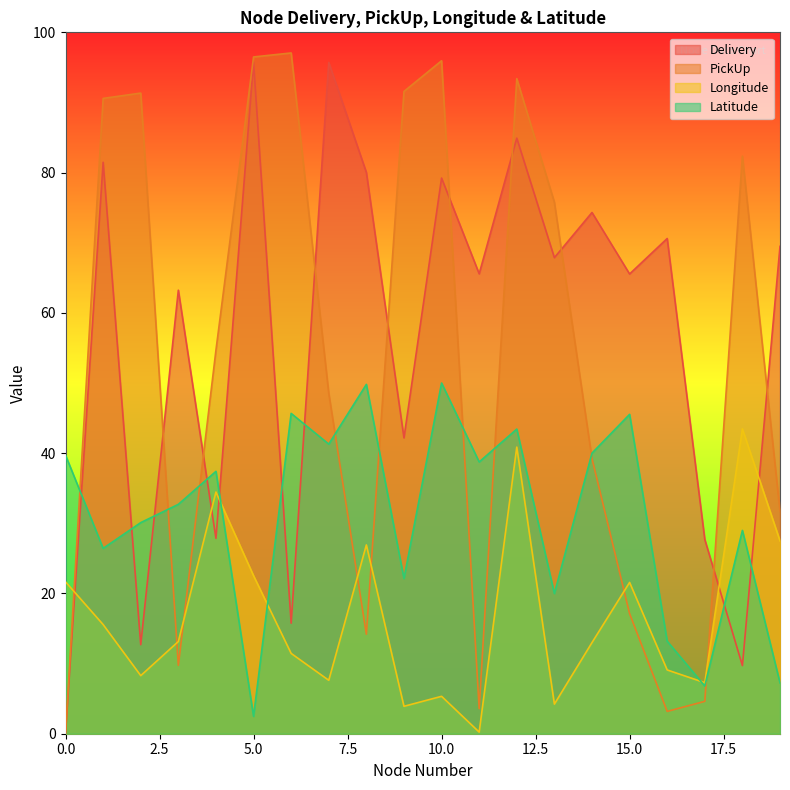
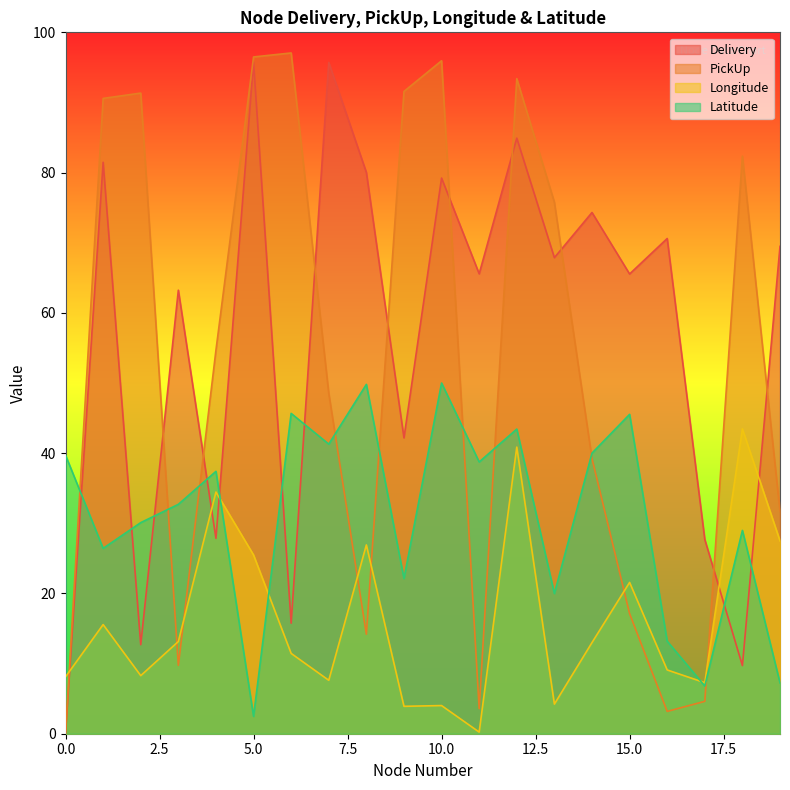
  {
    "Longitude": {
-     "0.0": 22,
-     "5.0": 23,
-     "10.0": 5,
+     "0.0": 8,
+     "5.0": 25,
+     "10.0": 4,
      "15.0": 22
    },
    "Latitude": {
      "0.0": 40,
      "5.0": 2,
      "10.0": 50,
      "15.0": 46
    }
  }
